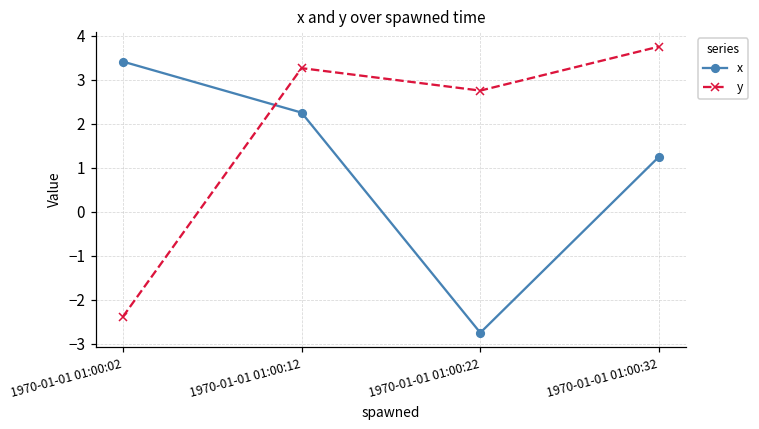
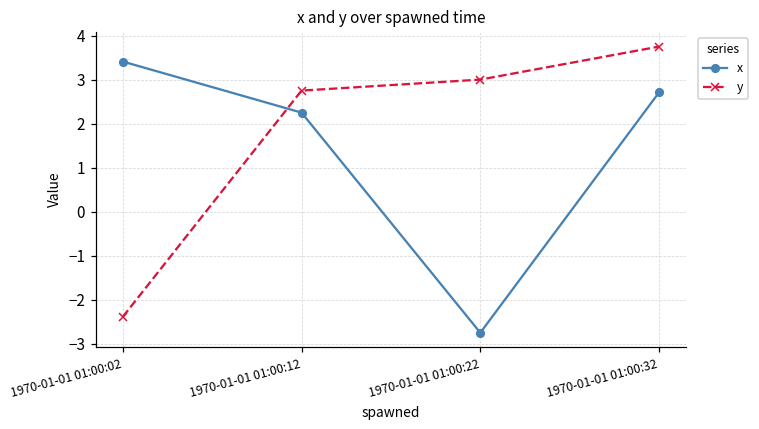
  {
    "x": {
      "1970-01-01 01:00:02": 3.4,
      "1970-01-01 01:00:12": 2.3,
      "1970-01-01 01:00:22": -2.8,
-     "1970-01-01 01:00:32": 1.3
+     "1970-01-01 01:00:32": 2.7
    },
    "y": {
      "1970-01-01 01:00:02": -2.4,
-     "1970-01-01 01:00:12": 3.3,
-     "1970-01-01 01:00:22": 2.8,
+     "1970-01-01 01:00:12": 2.8,
+     "1970-01-01 01:00:22": 3.0,
      "1970-01-01 01:00:32": 3.8
    }
  }
